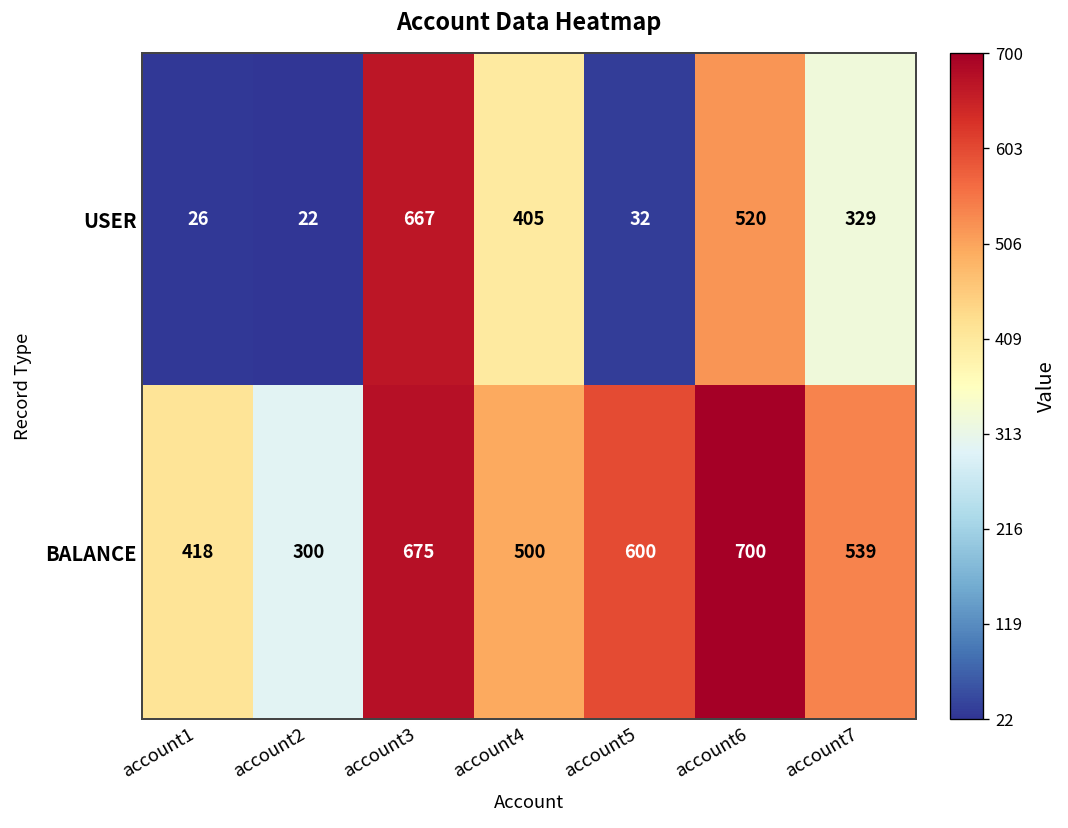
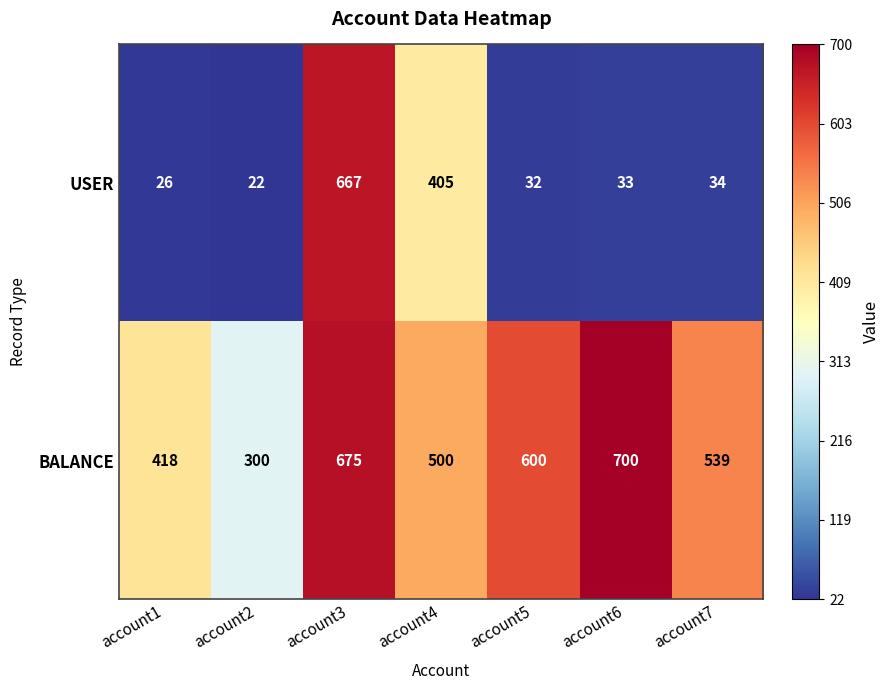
  {
    "USER": {
      "account1": 26,
      "account2": 22,
      "account3": 667,
      "account4": 405,
      "account5": 32,
-     "account6": 520,
-     "account7": 329
+     "account6": 33,
+     "account7": 34
    },
    "BALANCE": {
      "account1": 418,
      "account2": 300,
      "account3": 675,
      "account4": 500,
      "account5": 600,
      "account6": 700,
      "account7": 539
    }
  }
